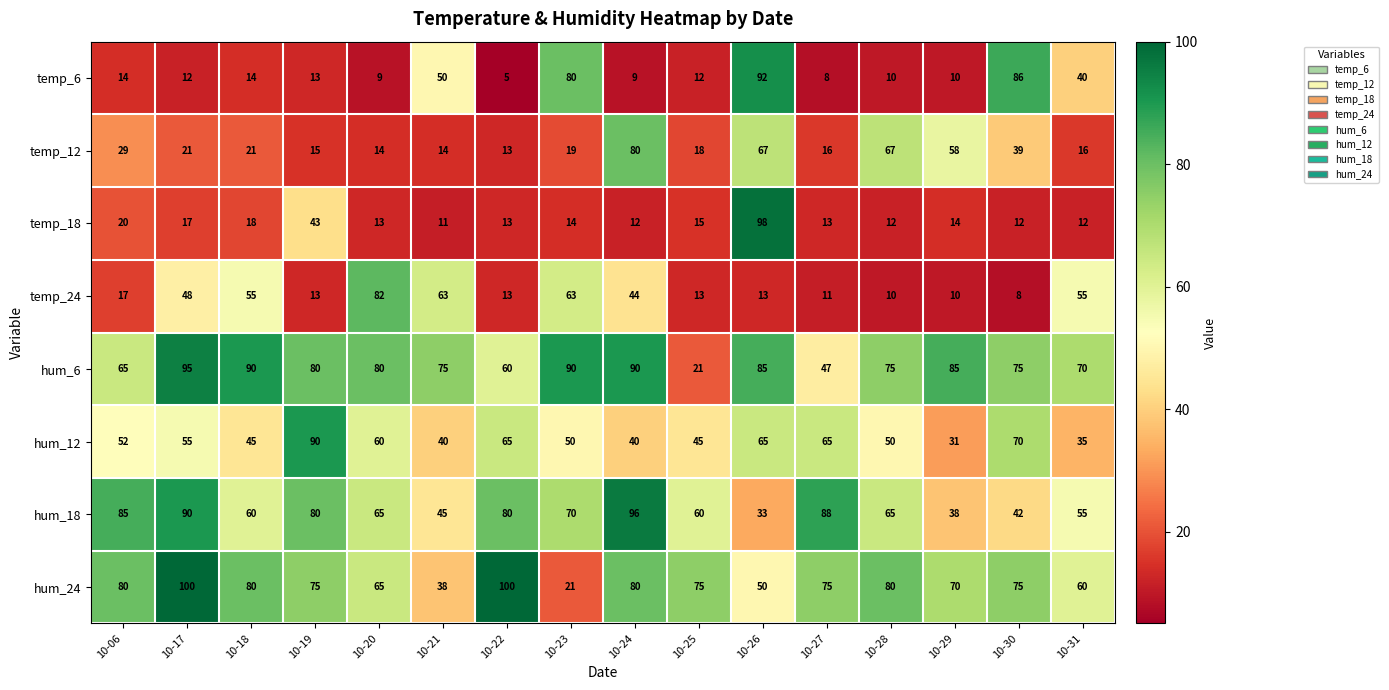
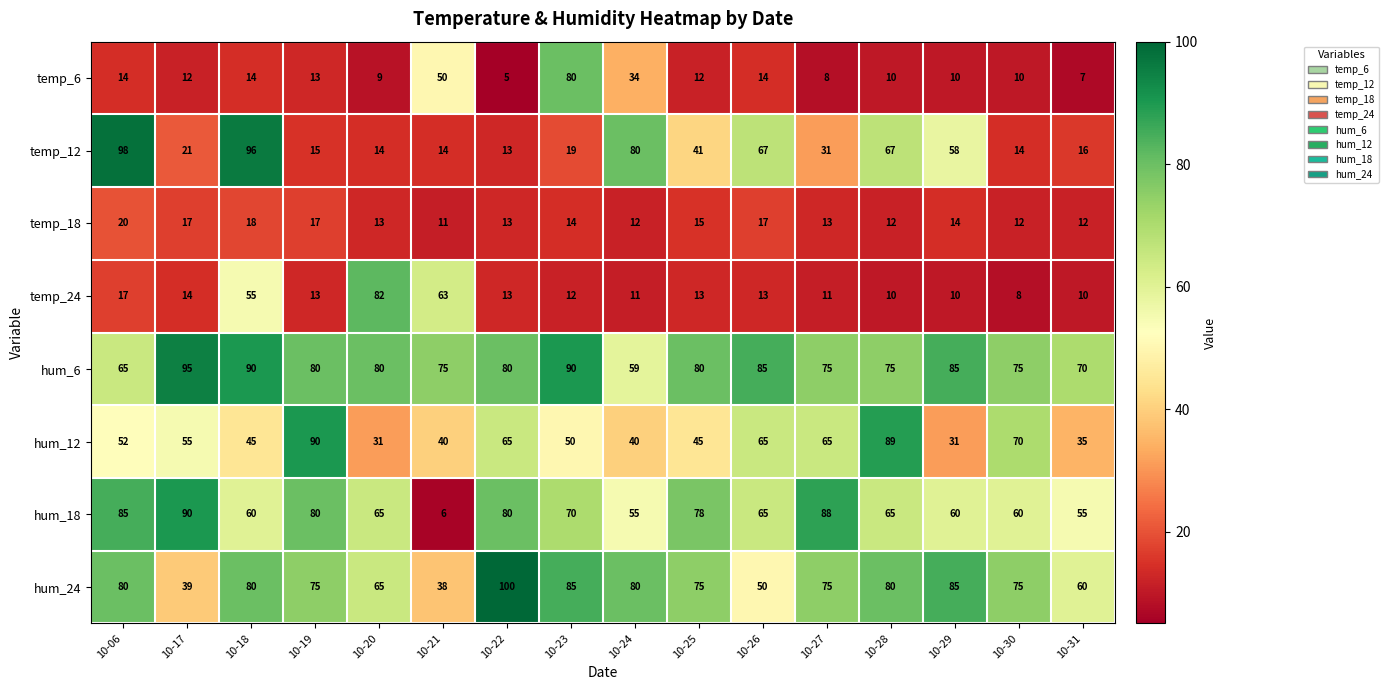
  {
    "temp_6": {
      "10-06": 14,
      "10-17": 12,
      "10-18": 14,
      "10-19": 13,
      "10-20": 9,
      "10-21": 50,
      "10-22": 5,
      "10-23": 80,
-     "10-24": 9,
+     "10-24": 34,
      "10-25": 12,
-     "10-26": 92,
+     "10-26": 14,
      "10-27": 8,
      "10-28": 10,
      "10-29": 10,
-     "10-30": 86,
-     "10-31": 40
+     "10-30": 10,
+     "10-31": 7
    },
    "temp_12": {
-     "10-06": 29,
+     "10-06": 98,
      "10-17": 21,
-     "10-18": 21,
+     "10-18": 96,
      "10-19": 15,
      "10-20": 14,
      "10-21": 14,
      "10-22": 13,
      "10-23": 19,
      "10-24": 80,
-     "10-25": 18,
+     "10-25": 41,
      "10-26": 67,
-     "10-27": 16,
+     "10-27": 31,
      "10-28": 67,
      "10-29": 58,
-     "10-30": 39,
+     "10-30": 14,
      "10-31": 16
    },
    "temp_18": {
      "10-06": 20,
      "10-17": 17,
      "10-18": 18,
-     "10-19": 43,
+     "10-19": 17,
      "10-20": 13,
      "10-21": 11,
      "10-22": 13,
      "10-23": 14,
      "10-24": 12,
      "10-25": 15,
-     "10-26": 98,
+     "10-26": 17,
      "10-27": 13,
      "10-28": 12,
      "10-29": 14,
      "10-30": 12,
      "10-31": 12
    },
    "temp_24": {
      "10-06": 17,
-     "10-17": 48,
+     "10-17": 14,
      "10-18": 55,
      "10-19": 13,
      "10-20": 82,
      "10-21": 63,
      "10-22": 13,
-     "10-23": 63,
-     "10-24": 44,
+     "10-23": 12,
+     "10-24": 11,
      "10-25": 13,
      "10-26": 13,
      "10-27": 11,
      "10-28": 10,
      "10-29": 10,
      "10-30": 8,
-     "10-31": 55
+     "10-31": 10
    },
    "hum_6": {
      "10-06": 65,
      "10-17": 95,
      "10-18": 90,
      "10-19": 80,
      "10-20": 80,
      "10-21": 75,
-     "10-22": 60,
+     "10-22": 80,
      "10-23": 90,
-     "10-24": 90,
-     "10-25": 21,
+     "10-24": 59,
+     "10-25": 80,
      "10-26": 85,
-     "10-27": 47,
+     "10-27": 75,
      "10-28": 75,
      "10-29": 85,
      "10-30": 75,
      "10-31": 70
    },
    "hum_12": {
      "10-06": 52,
      "10-17": 55,
      "10-18": 45,
      "10-19": 90,
-     "10-20": 60,
+     "10-20": 31,
      "10-21": 40,
      "10-22": 65,
      "10-23": 50,
      "10-24": 40,
      "10-25": 45,
      "10-26": 65,
      "10-27": 65,
-     "10-28": 50,
+     "10-28": 89,
      "10-29": 31,
      "10-30": 70,
      "10-31": 35
    },
    "hum_18": {
      "10-06": 85,
      "10-17": 90,
      "10-18": 60,
      "10-19": 80,
      "10-20": 65,
-     "10-21": 45,
+     "10-21": 6,
      "10-22": 80,
      "10-23": 70,
-     "10-24": 96,
-     "10-25": 60,
-     "10-26": 33,
+     "10-24": 55,
+     "10-25": 78,
+     "10-26": 65,
      "10-27": 88,
      "10-28": 65,
-     "10-29": 38,
-     "10-30": 42,
+     "10-29": 60,
+     "10-30": 60,
      "10-31": 55
    },
    "hum_24": {
      "10-06": 80,
-     "10-17": 100,
+     "10-17": 39,
      "10-18": 80,
      "10-19": 75,
      "10-20": 65,
      "10-21": 38,
      "10-22": 100,
-     "10-23": 21,
+     "10-23": 85,
      "10-24": 80,
      "10-25": 75,
      "10-26": 50,
      "10-27": 75,
      "10-28": 80,
-     "10-29": 70,
+     "10-29": 85,
      "10-30": 75,
      "10-31": 60
    }
  }
